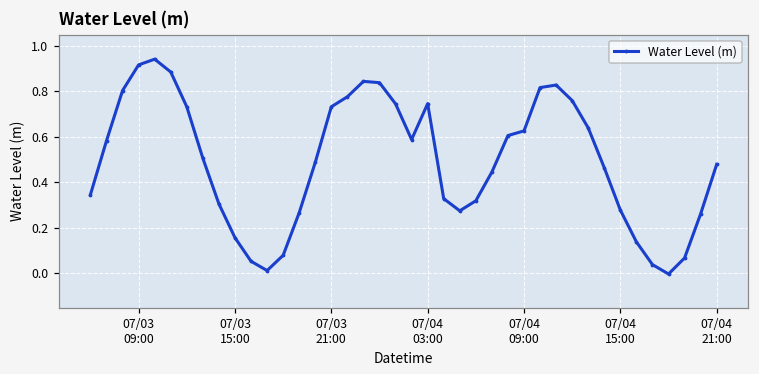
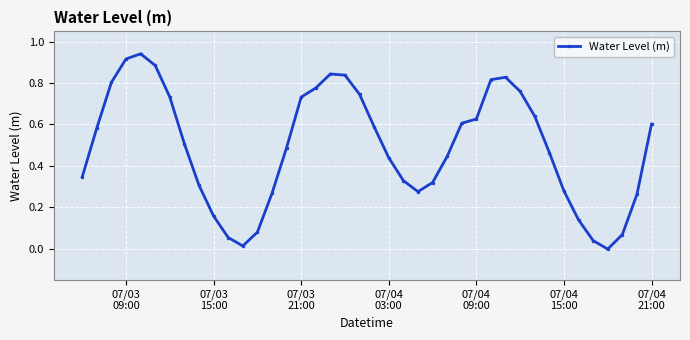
  {
    "07/03 09:00": 0.92,
    "07/03 15:00": 0.16,
    "07/03 21:00": 0.73,
-   "07/04 03:00": 0.75,
+   "07/04 03:00": 0.44,
    "07/04 09:00": 0.63,
    "07/04 15:00": 0.28,
-   "07/04 21:00": 0.48
+   "07/04 21:00": 0.60
  }
